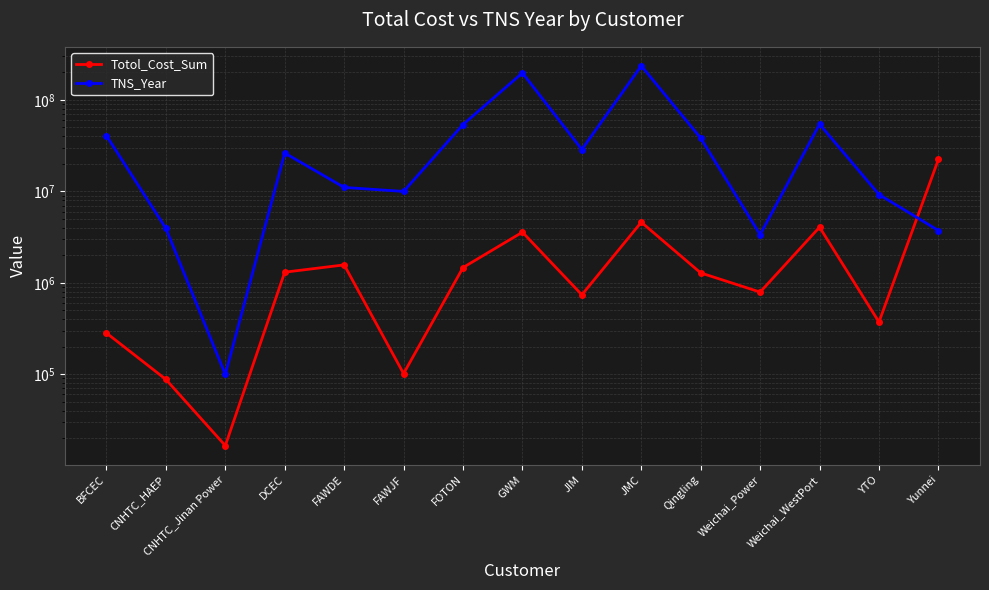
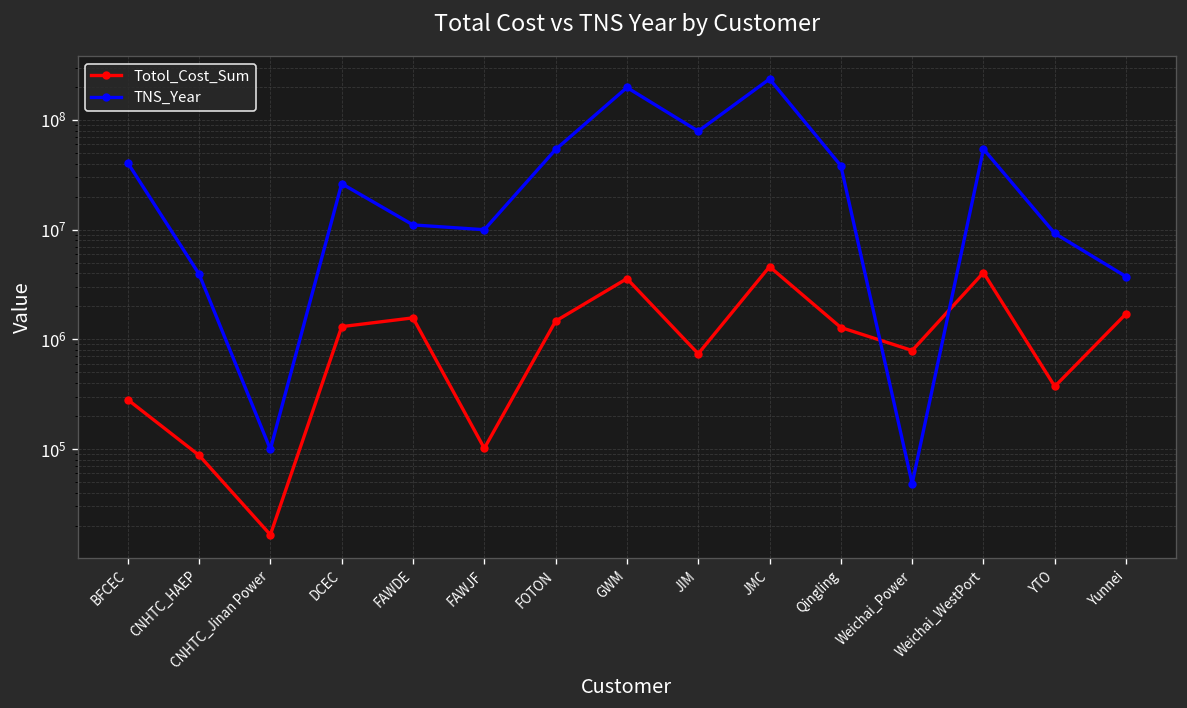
  {
    "Totol_Cost_Sum": {
      "BFCEC": 280000,
      "CNHTC_HAEP": 90000,
      "CNHTC_Jinan Power": 17000,
      "DCEC": 1300000,
      "FAWDE": 1600000,
      "FAWJF": 100000,
      "FOTON": 1500000,
      "GWM": 3600000,
      "JIM": 700000,
      "JMC": 5000000,
      "Qingling": 1300000,
      "Weichai_Power": 800000,
      "Weichai_WestPort": 4000000,
      "YTO": 370000,
-     "Yunnei": 22000000
+     "Yunnei": 1700000
    },
    "TNS_Year": {
      "BFCEC": 40000000,
      "CNHTC_HAEP": 3900000,
      "CNHTC_Jinan Power": 100000,
      "DCEC": 26000000,
      "FAWDE": 11000000,
      "FAWJF": 10000000,
      "FOTON": 50000000,
      "GWM": 200000000,
-     "JIM": 29000000,
+     "JIM": 80000000,
      "JMC": 240000000,
      "Qingling": 38000000,
-     "Weichai_Power": 3400000,
+     "Weichai_Power": 50000,
      "Weichai_WestPort": 50000000,
      "YTO": 9000000,
      "Yunnei": 3700000
    }
  }
